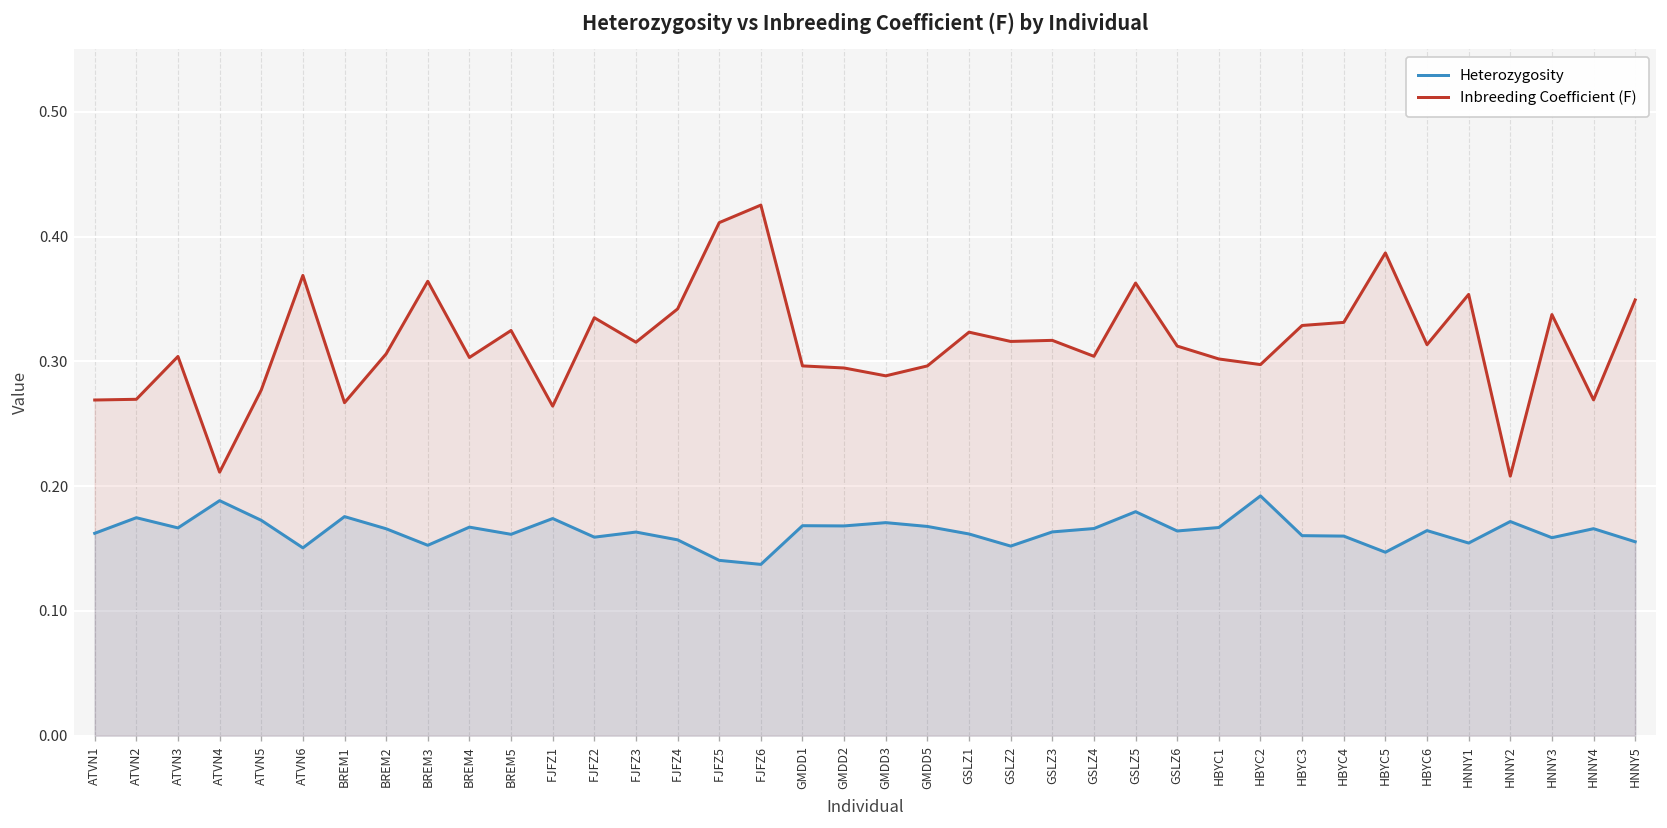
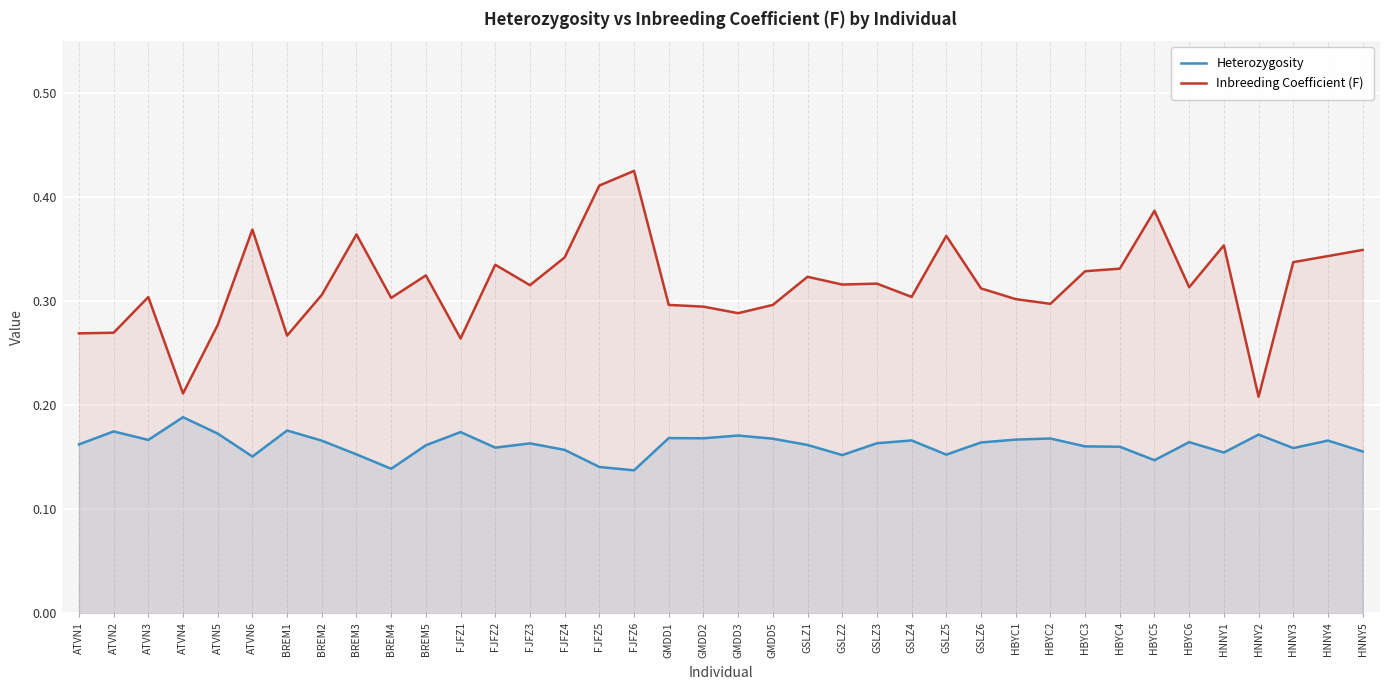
  {
    "Heterozygosity": {
      "ATVN1": 0.162,
      "ATVN2": 0.175,
      "ATVN3": 0.166,
      "ATVN4": 0.188,
      "ATVN5": 0.173,
      "ATVN6": 0.151,
      "BREM1": 0.176,
      "BREM2": 0.166,
      "BREM3": 0.153,
-     "BREM4": 0.167,
+     "BREM4": 0.139,
      "BREM5": 0.161,
      "FJFZ1": 0.174,
      "FJFZ2": 0.159,
      "FJFZ3": 0.163,
      "FJFZ4": 0.157,
      "FJFZ5": 0.140,
      "FJFZ6": 0.137,
      "GMDD1": 0.168,
      "GMDD2": 0.168,
      "GMDD3": 0.171,
      "GMDD5": 0.168,
      "GSLZ1": 0.162,
      "GSLZ2": 0.152,
      "GSLZ3": 0.163,
      "GSLZ4": 0.166,
-     "GSLZ5": 0.179,
+     "GSLZ5": 0.152,
      "GSLZ6": 0.164,
      "HBYC1": 0.167,
-     "HBYC2": 0.192,
+     "HBYC2": 0.168,
      "HBYC3": 0.160,
      "HBYC4": 0.160,
      "HBYC5": 0.147,
      "HBYC6": 0.164,
      "HNNY1": 0.154,
      "HNNY2": 0.172,
      "HNNY3": 0.159,
      "HNNY4": 0.166,
      "HNNY5": 0.155
    },
    "Inbreeding Coefficient (F)": {
      "ATVN1": 0.269,
      "ATVN2": 0.270,
      "ATVN3": 0.304,
      "ATVN4": 0.211,
      "ATVN5": 0.277,
      "ATVN6": 0.369,
      "BREM1": 0.267,
      "BREM2": 0.306,
      "BREM3": 0.364,
      "BREM4": 0.303,
      "BREM5": 0.325,
      "FJFZ1": 0.264,
      "FJFZ2": 0.335,
      "FJFZ3": 0.315,
      "FJFZ4": 0.342,
      "FJFZ5": 0.411,
      "FJFZ6": 0.425,
      "GMDD1": 0.296,
      "GMDD2": 0.295,
      "GMDD3": 0.288,
      "GMDD5": 0.296,
      "GSLZ1": 0.323,
      "GSLZ2": 0.316,
      "GSLZ3": 0.317,
      "GSLZ4": 0.304,
      "GSLZ5": 0.363,
      "GSLZ6": 0.312,
      "HBYC1": 0.302,
      "HBYC2": 0.297,
      "HBYC3": 0.329,
      "HBYC4": 0.331,
      "HBYC5": 0.387,
      "HBYC6": 0.313,
      "HNNY1": 0.354,
      "HNNY2": 0.208,
      "HNNY3": 0.337,
-     "HNNY4": 0.269,
+     "HNNY4": 0.343,
      "HNNY5": 0.349
    }
  }
